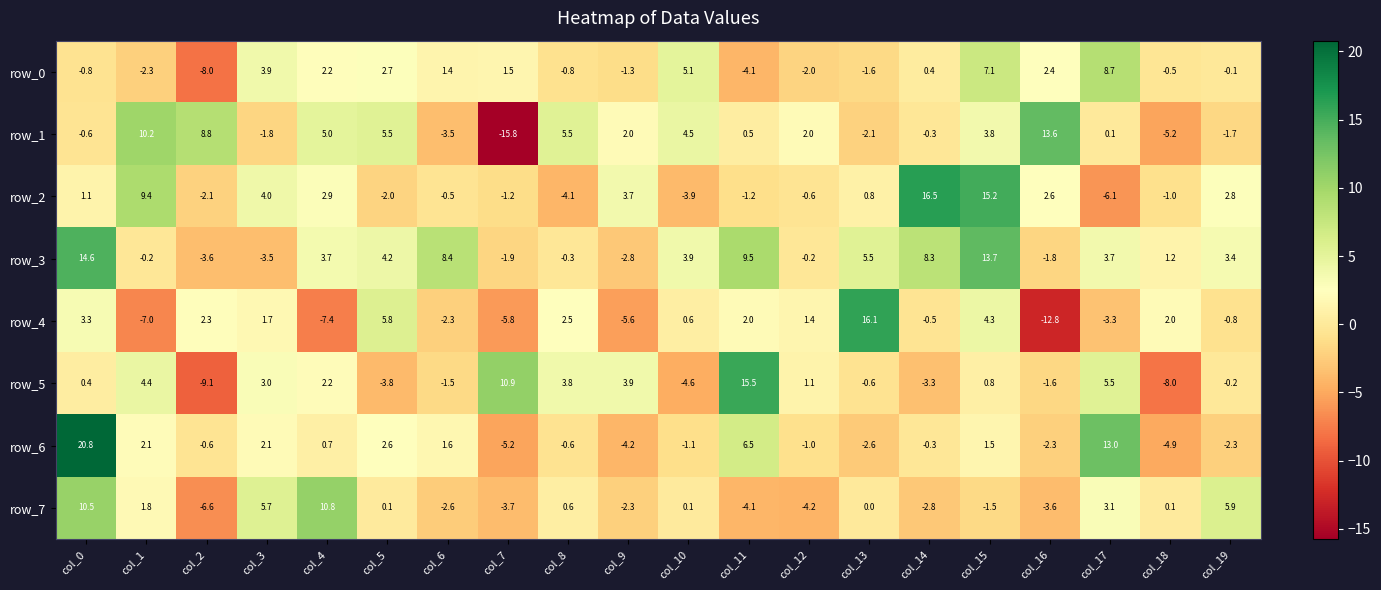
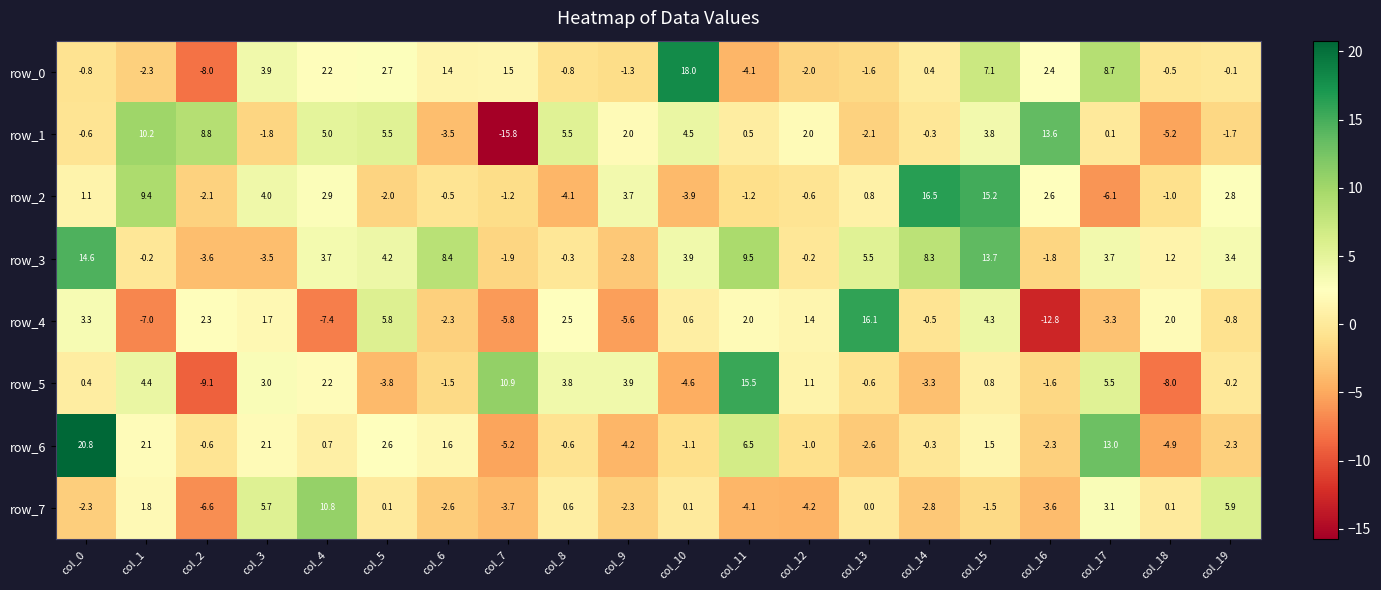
  {
    "row_0": {
      "col_0": -0.8,
      "col_1": -2.3,
      "col_2": -8.0,
      "col_3": 3.9,
      "col_4": 2.2,
      "col_5": 2.7,
      "col_6": 1.4,
      "col_7": 1.5,
      "col_8": -0.8,
      "col_9": -1.3,
-     "col_10": 5.1,
+     "col_10": 18.0,
      "col_11": -4.1,
      "col_12": -2.0,
      "col_13": -1.6,
      "col_14": 0.4,
      "col_15": 7.1,
      "col_16": 2.4,
      "col_17": 8.7,
      "col_18": -0.5,
      "col_19": -0.1
    },
    "row_1": {
      "col_0": -0.6,
      "col_1": 10.2,
      "col_2": 8.8,
      "col_3": -1.8,
      "col_4": 5.0,
      "col_5": 5.5,
      "col_6": -3.5,
      "col_7": -15.8,
      "col_8": 5.5,
      "col_9": 2.0,
      "col_10": 4.5,
      "col_11": 0.5,
      "col_12": 2.0,
      "col_13": -2.1,
      "col_14": -0.3,
      "col_15": 3.8,
      "col_16": 13.6,
      "col_17": 0.1,
      "col_18": -5.2,
      "col_19": -1.7
    },
    "row_2": {
      "col_0": 1.1,
      "col_1": 9.4,
      "col_2": -2.1,
      "col_3": 4.0,
      "col_4": 2.9,
      "col_5": -2.0,
      "col_6": -0.5,
      "col_7": -1.2,
      "col_8": -4.1,
      "col_9": 3.7,
      "col_10": -3.9,
      "col_11": -1.2,
      "col_12": -0.6,
      "col_13": 0.8,
      "col_14": 16.5,
      "col_15": 15.2,
      "col_16": 2.6,
      "col_17": -6.1,
      "col_18": -1.0,
      "col_19": 2.8
    },
    "row_3": {
      "col_0": 14.6,
      "col_1": -0.2,
      "col_2": -3.6,
      "col_3": -3.5,
      "col_4": 3.7,
      "col_5": 4.2,
      "col_6": 8.4,
      "col_7": -1.9,
      "col_8": -0.3,
      "col_9": -2.8,
      "col_10": 3.9,
      "col_11": 9.5,
      "col_12": -0.2,
      "col_13": 5.5,
      "col_14": 8.3,
      "col_15": 13.7,
      "col_16": -1.8,
      "col_17": 3.7,
      "col_18": 1.2,
      "col_19": 3.4
    },
    "row_4": {
      "col_0": 3.3,
      "col_1": -7.0,
      "col_2": 2.3,
      "col_3": 1.7,
      "col_4": -7.4,
      "col_5": 5.8,
      "col_6": -2.3,
      "col_7": -5.8,
      "col_8": 2.5,
      "col_9": -5.6,
      "col_10": 0.6,
      "col_11": 2.0,
      "col_12": 1.4,
      "col_13": 16.1,
      "col_14": -0.5,
      "col_15": 4.3,
      "col_16": -12.8,
      "col_17": -3.3,
      "col_18": 2.0,
      "col_19": -0.8
    },
    "row_5": {
      "col_0": 0.4,
      "col_1": 4.4,
      "col_2": -9.1,
      "col_3": 3.0,
      "col_4": 2.2,
      "col_5": -3.8,
      "col_6": -1.5,
      "col_7": 10.9,
      "col_8": 3.8,
      "col_9": 3.9,
      "col_10": -4.6,
      "col_11": 15.5,
      "col_12": 1.1,
      "col_13": -0.6,
      "col_14": -3.3,
      "col_15": 0.8,
      "col_16": -1.6,
      "col_17": 5.5,
      "col_18": -8.0,
      "col_19": -0.2
    },
    "row_6": {
      "col_0": 20.8,
      "col_1": 2.1,
      "col_2": -0.6,
      "col_3": 2.1,
      "col_4": 0.7,
      "col_5": 2.6,
      "col_6": 1.6,
      "col_7": -5.2,
      "col_8": -0.6,
      "col_9": -4.2,
      "col_10": -1.1,
      "col_11": 6.5,
      "col_12": -1.0,
      "col_13": -2.6,
      "col_14": -0.3,
      "col_15": 1.5,
      "col_16": -2.3,
      "col_17": 13.0,
      "col_18": -4.9,
      "col_19": -2.3
    },
    "row_7": {
-     "col_0": 10.5,
+     "col_0": -2.3,
      "col_1": 1.8,
      "col_2": -6.6,
      "col_3": 5.7,
      "col_4": 10.8,
      "col_5": 0.1,
      "col_6": -2.6,
      "col_7": -3.7,
      "col_8": 0.6,
      "col_9": -2.3,
      "col_10": 0.1,
      "col_11": -4.1,
      "col_12": -4.2,
      "col_13": 0.0,
      "col_14": -2.8,
      "col_15": -1.5,
      "col_16": -3.6,
      "col_17": 3.1,
      "col_18": 0.1,
      "col_19": 5.9
    }
  }
